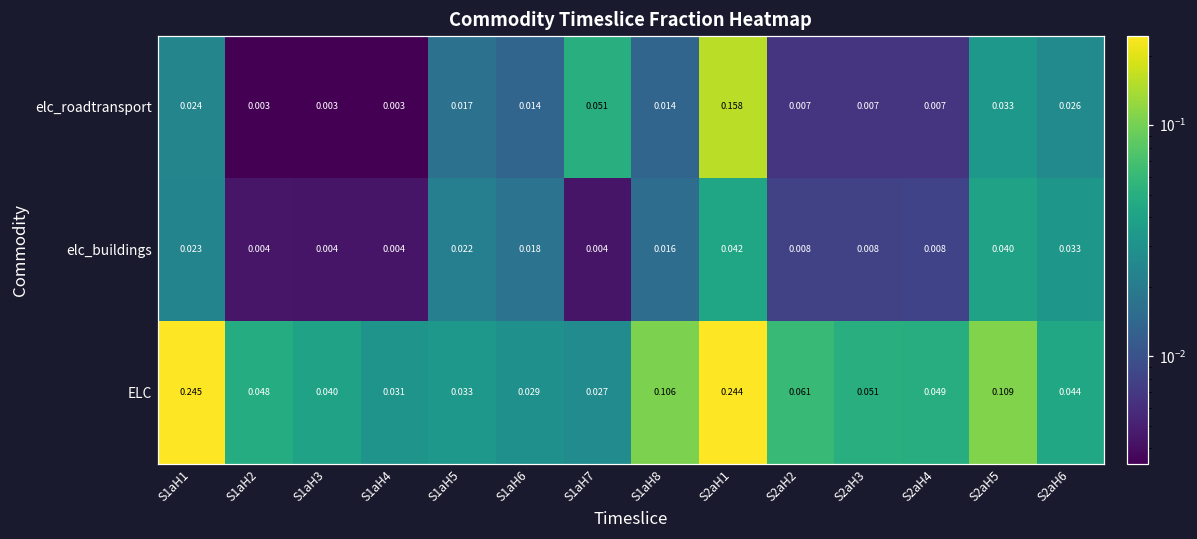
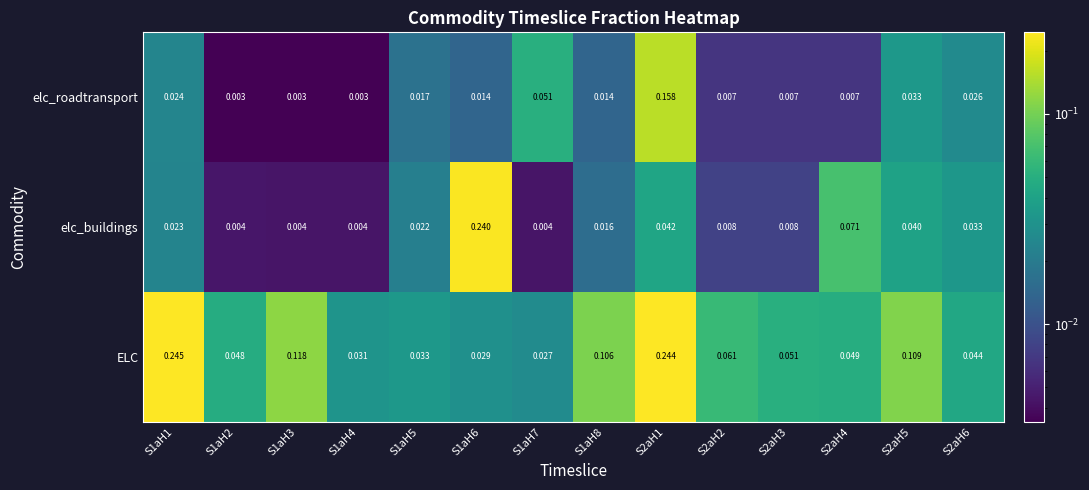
  {
    "elc_roadtransport": {
      "S1aH1": 0.024,
      "S1aH2": 0.003,
      "S1aH3": 0.003,
      "S1aH4": 0.003,
      "S1aH5": 0.017,
      "S1aH6": 0.014,
      "S1aH7": 0.051,
      "S1aH8": 0.014,
      "S2aH1": 0.158,
      "S2aH2": 0.007,
      "S2aH3": 0.007,
      "S2aH4": 0.007,
      "S2aH5": 0.033,
      "S2aH6": 0.026
    },
    "elc_buildings": {
      "S1aH1": 0.023,
      "S1aH2": 0.004,
      "S1aH3": 0.004,
      "S1aH4": 0.004,
      "S1aH5": 0.022,
-     "S1aH6": 0.018,
+     "S1aH6": 0.240,
      "S1aH7": 0.004,
      "S1aH8": 0.016,
      "S2aH1": 0.042,
      "S2aH2": 0.008,
      "S2aH3": 0.008,
-     "S2aH4": 0.008,
+     "S2aH4": 0.071,
      "S2aH5": 0.040,
      "S2aH6": 0.033
    },
    "ELC": {
      "S1aH1": 0.245,
      "S1aH2": 0.048,
-     "S1aH3": 0.040,
+     "S1aH3": 0.118,
      "S1aH4": 0.031,
      "S1aH5": 0.033,
      "S1aH6": 0.029,
      "S1aH7": 0.027,
      "S1aH8": 0.106,
      "S2aH1": 0.244,
      "S2aH2": 0.061,
      "S2aH3": 0.051,
      "S2aH4": 0.049,
      "S2aH5": 0.109,
      "S2aH6": 0.044
    }
  }
